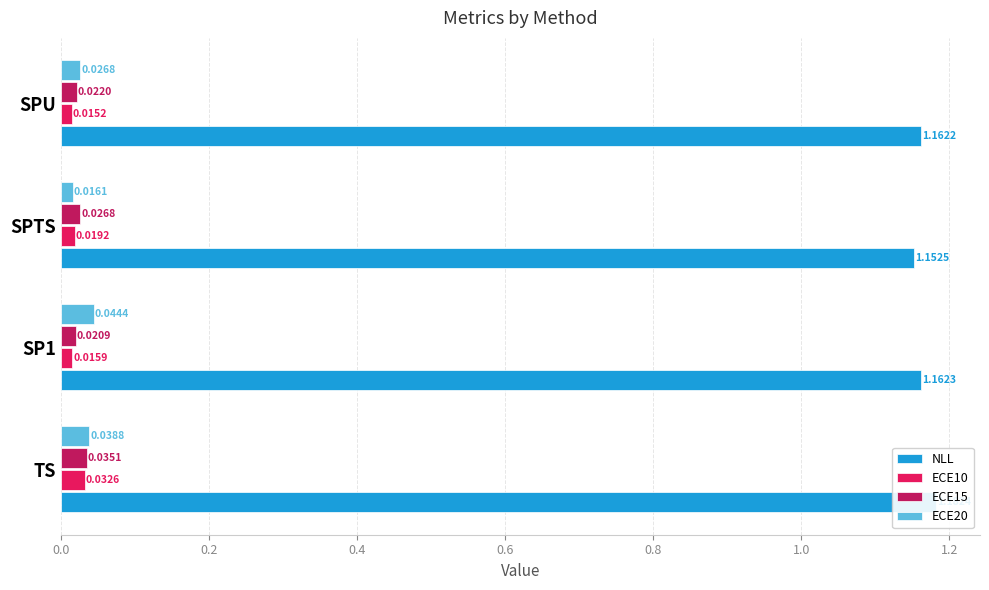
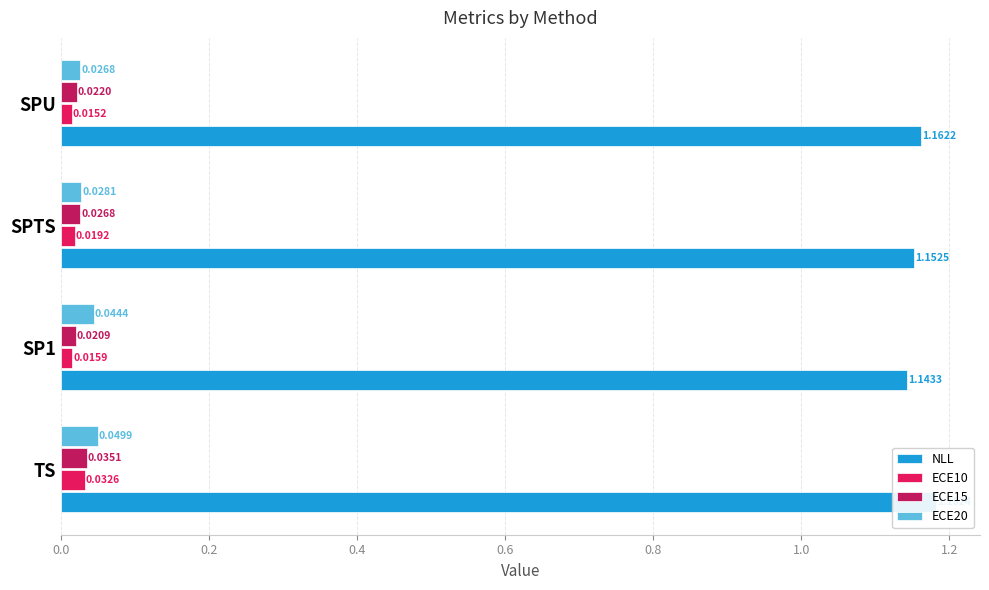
  {
    "NLL": {
      "SPU": 1.1622,
      "SPTS": 1.1525,
-     "SP1": 1.1623
+     "SP1": 1.1433
    },
    "ECE20": {
      "SPU": 0.0268,
-     "SPTS": 0.0161,
+     "SPTS": 0.0281,
      "SP1": 0.0444,
-     "TS": 0.0388
+     "TS": 0.0499
    }
  }
